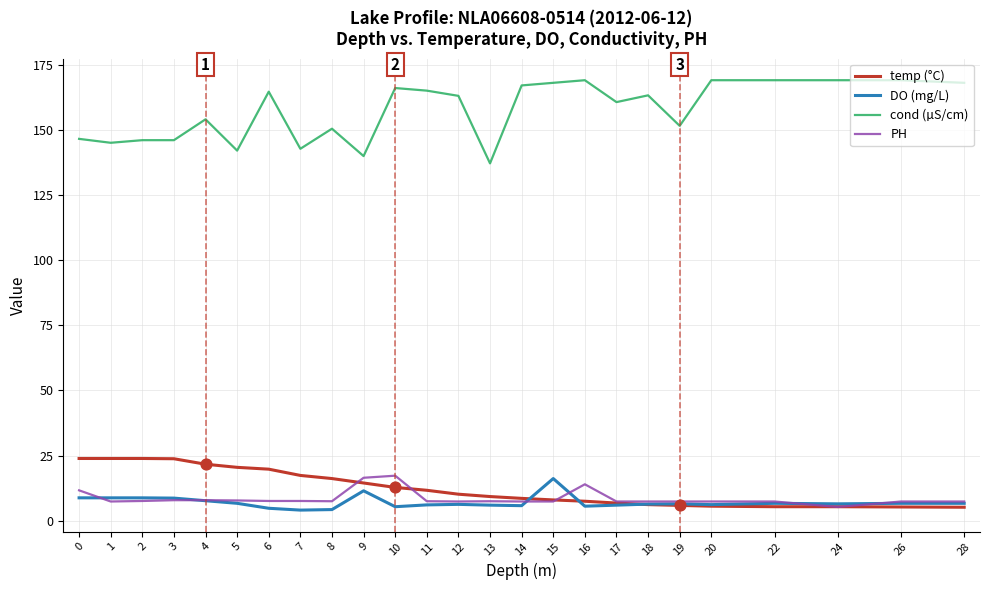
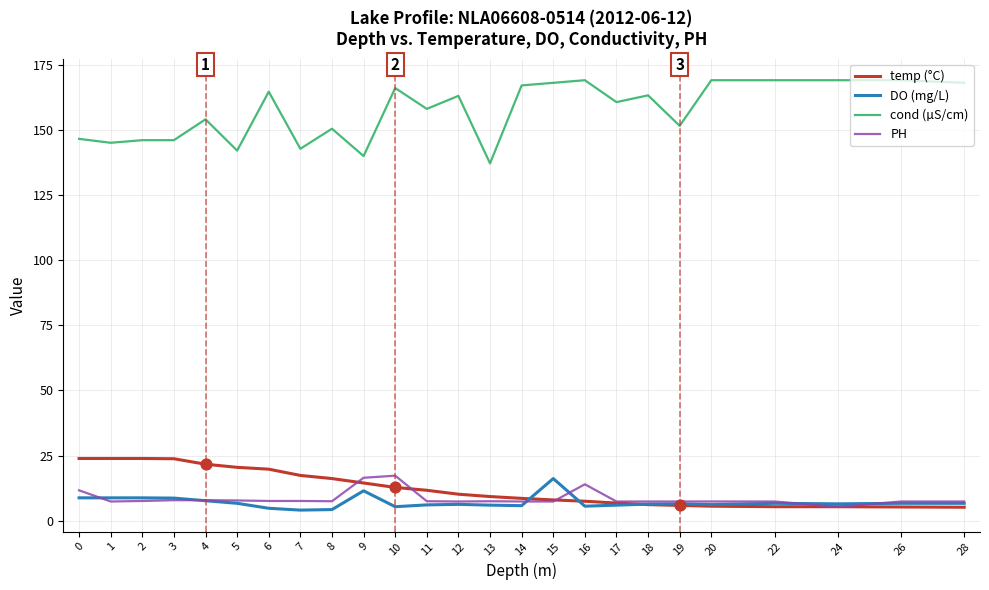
  {
    "DO (mg/L)": {
      "0": 9,
      "1": 9,
      "2": 9,
      "5": 7,
      "6": 5,
      "7": 4,
      "8": 4,
      "9": 12,
      "10": 5,
      "11": 6,
      "12": 6,
      "13": 6,
      "14": 6,
      "15": 16,
      "16": 6,
      "24": 7
    },
    "cond (µS/cm)": {
      "0": 147,
      "1": 145,
      "2": 146,
      "3": 146,
      "4": 154,
      "5": 142,
      "6": 165,
      "7": 143,
      "8": 150,
      "9": 140,
-     "11": 165,
+     "11": 158,
      "12": 163,
      "13": 137,
      "14": 167,
      "15": 168,
      "16": 169,
      "17": 161,
      "18": 163,
      "19": 152,
      "20": 169,
      "22": 169,
      "24": 169
    },
    "PH": {
      "0": 12,
      "1": 7,
      "2": 8,
      "5": 8,
      "6": 8,
      "7": 8,
      "8": 8,
      "9": 17,
      "10": 17,
      "11": 8,
      "12": 7,
      "13": 8,
      "14": 7,
      "16": 14,
      "18": 7,
      "20": 7
    }
  }
